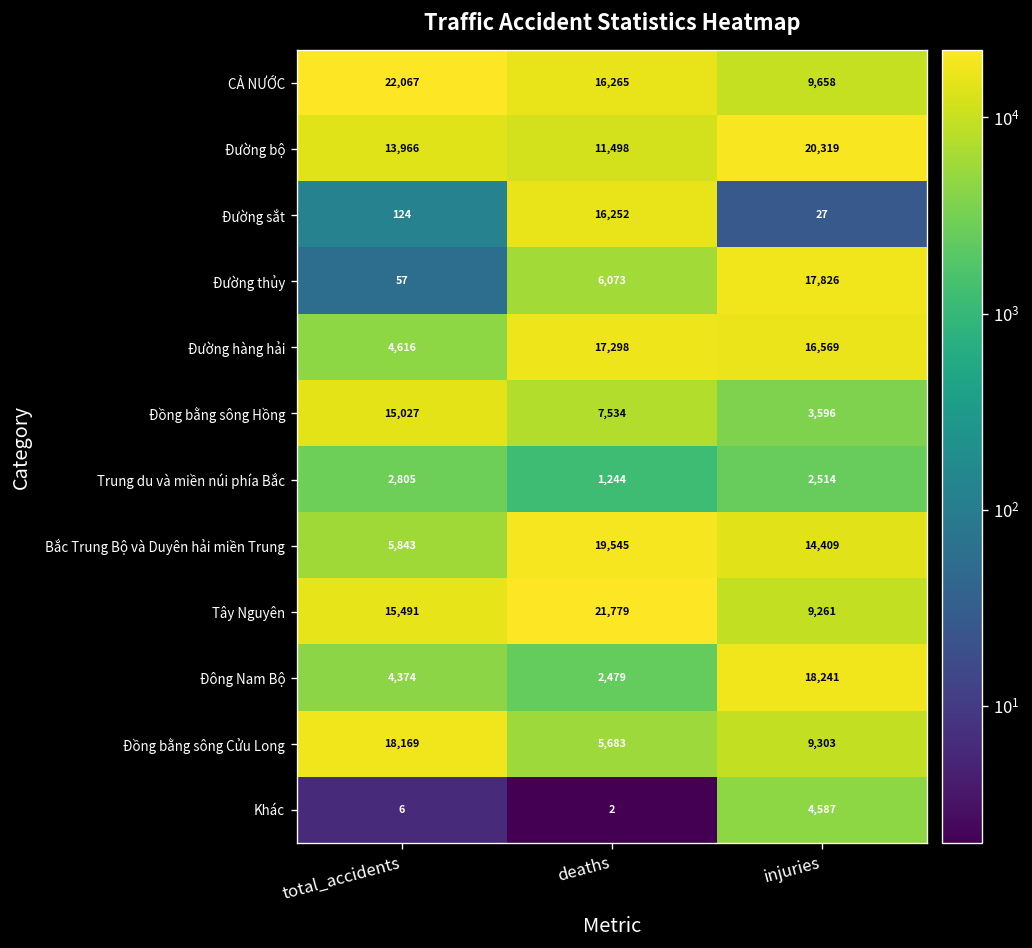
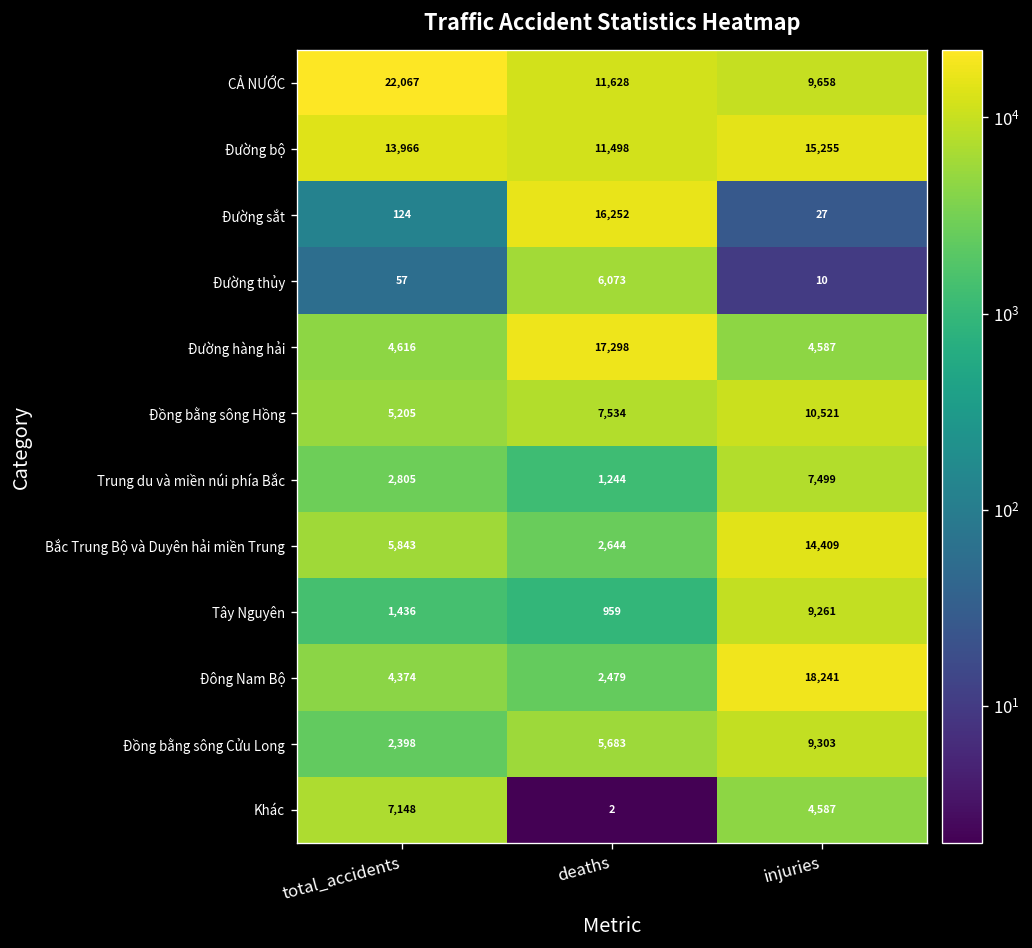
  {
    "CẢ NƯỚC": {
      "total_accidents": "22,067",
-     "deaths": "16,265",
+     "deaths": "11,628",
      "injuries": "9,658"
    },
    "Đường bộ": {
      "total_accidents": "13,966",
      "deaths": "11,498",
-     "injuries": "20,319"
+     "injuries": "15,255"
    },
    "Đường sắt": {
      "total_accidents": "124",
      "deaths": "16,252",
      "injuries": "27"
    },
    "Đường thủy": {
      "total_accidents": "57",
      "deaths": "6,073",
-     "injuries": "17,826"
+     "injuries": "10"
    },
    "Đường hàng hải": {
      "total_accidents": "4,616",
      "deaths": "17,298",
-     "injuries": "16,569"
+     "injuries": "4,587"
    },
    "Ðồng bằng sông Hồng": {
-     "total_accidents": "15,027",
+     "total_accidents": "5,205",
      "deaths": "7,534",
-     "injuries": "3,596"
+     "injuries": "10,521"
    },
    "Trung du và miền núi phía Bắc": {
      "total_accidents": "2,805",
      "deaths": "1,244",
-     "injuries": "2,514"
+     "injuries": "7,499"
    },
    "Bắc Trung Bộ và Duyên hải miền Trung": {
      "total_accidents": "5,843",
-     "deaths": "19,545",
+     "deaths": "2,644",
      "injuries": "14,409"
    },
    "Tây Nguyên": {
-     "total_accidents": "15,491",
-     "deaths": "21,779",
+     "total_accidents": "1,436",
+     "deaths": "959",
      "injuries": "9,261"
    },
    "Ðông Nam Bộ": {
      "total_accidents": "4,374",
      "deaths": "2,479",
      "injuries": "18,241"
    },
    "Ðồng bằng sông Cửu Long": {
-     "total_accidents": "18,169",
+     "total_accidents": "2,398",
      "deaths": "5,683",
      "injuries": "9,303"
    },
    "Khác": {
-     "total_accidents": "6",
+     "total_accidents": "7,148",
      "deaths": "2",
      "injuries": "4,587"
    }
  }
